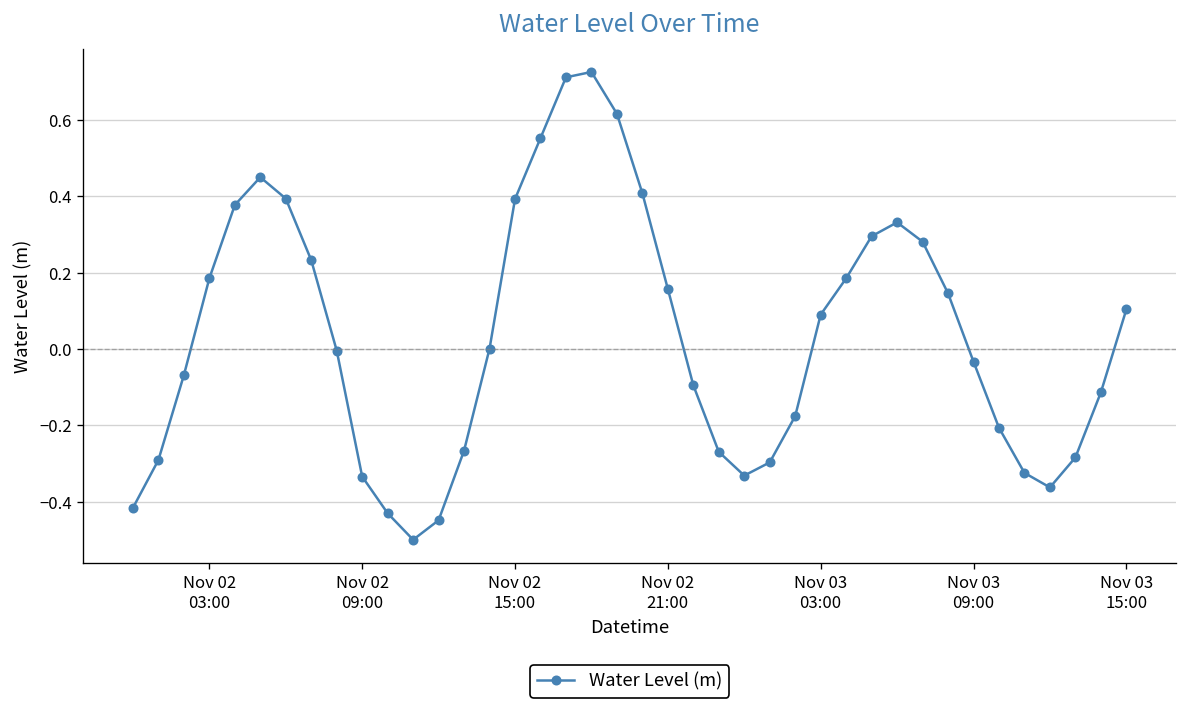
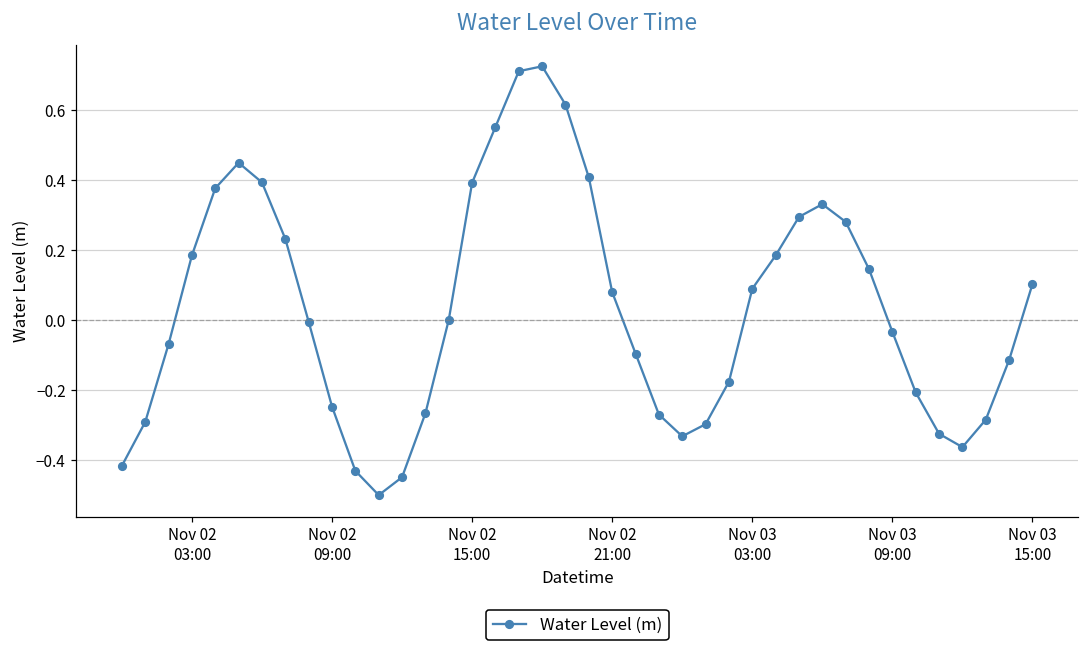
  {
    "Nov 02 03:00": 0.18,
-   "Nov 02 09:00": -0.33,
+   "Nov 02 09:00": -0.25,
    "Nov 02 15:00": 0.39,
-   "Nov 02 21:00": 0.16,
+   "Nov 02 21:00": 0.08,
    "Nov 03 03:00": 0.09,
    "Nov 03 09:00": -0.03,
    "Nov 03 15:00": 0.10
  }
